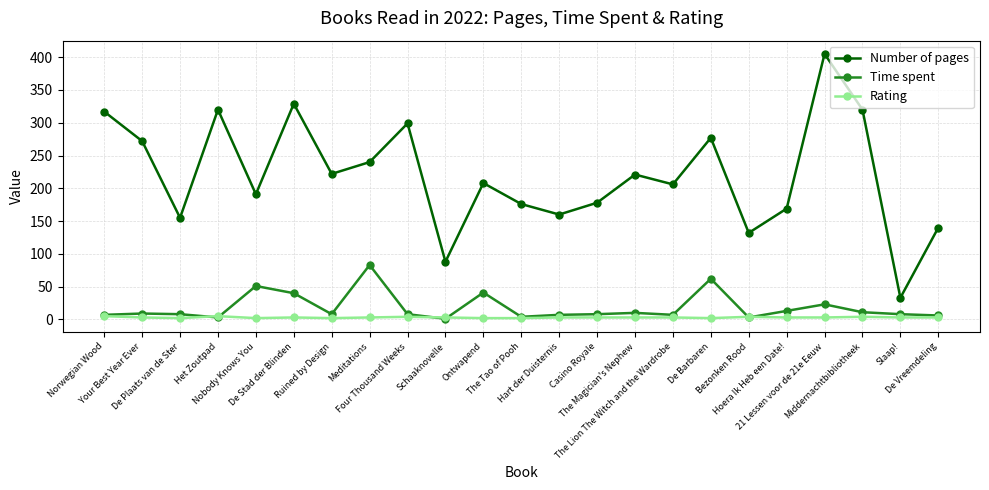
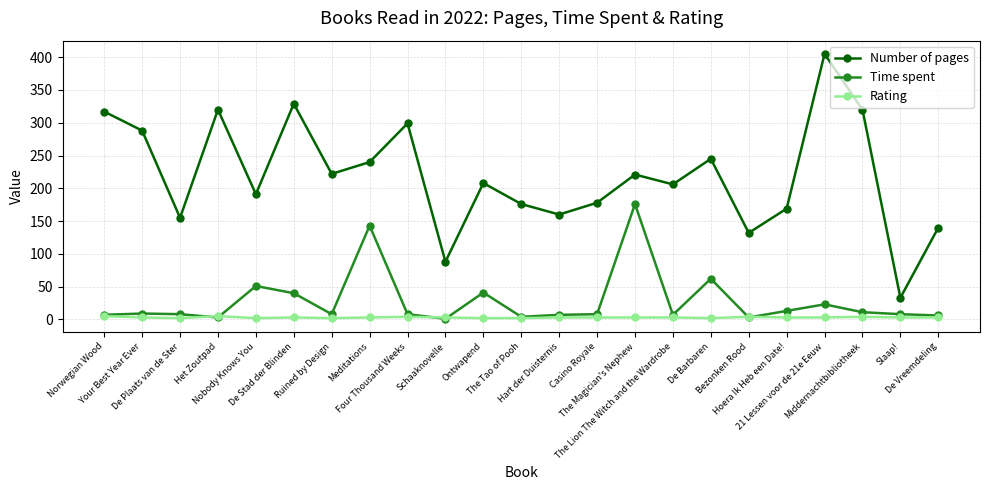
  {
    "Number of pages": {
      "Norwegian Wood": 320,
-     "Your Best Year Ever": 270,
+     "Your Best Year Ever": 290,
      "De Plaats van de Ster": 160,
      "Het Zoutpad": 320,
      "Nobody Knows You": 190,
      "De Stad der Blinden": 330,
      "Ruined by Design": 220,
      "Meditations": 240,
      "Four Thousand Weeks": 300,
      "Schaaknovelle": 90,
      "Ontwapend": 210,
      "The Tao of Pooh": 180,
      "Hart der Duisternis": 160,
      "Casino Royale": 180,
      "The Magician's Nephew": 220,
      "The Lion The Witch and the Wardrobe": 210,
-     "De Barbaren": 280,
+     "De Barbaren": 250,
      "Bezonken Rood": 130,
      "Hoera Ik Heb een Date!": 170,
      "21 Lessen voor de 21e Eeuw": 410,
      "Middernachtbibliotheek": 320,
      "Slaap!": 30,
      "De Vreemdeling": 140
    },
    "Time spent": {
      "Your Best Year Ever": 10,
      "De Plaats van de Ster": 10,
      "Nobody Knows You": 50,
      "De Stad der Blinden": 40,
      "Ruined by Design": 10,
-     "Meditations": 80,
+     "Meditations": 140,
      "Four Thousand Weeks": 10,
      "Ontwapend": 40,
      "Hart der Duisternis": 10,
      "Casino Royale": 10,
-     "The Magician's Nephew": 10,
+     "The Magician's Nephew": 180,
      "The Lion The Witch and the Wardrobe": 10,
      "De Barbaren": 60,
      "Hoera Ik Heb een Date!": 10,
      "21 Lessen voor de 21e Eeuw": 20,
      "Middernachtbibliotheek": 10,
      "Slaap!": 10
    },
    "Rating": {
      "Your Best Year Ever": 0,
      "De Plaats van de Ster": 0,
      "Nobody Knows You": 0,
      "De Stad der Blinden": 0,
      "Ruined by Design": 0,
      "Meditations": 0,
      "Four Thousand Weeks": 0,
      "Ontwapend": 0,
      "Hart der Duisternis": 0,
      "Casino Royale": 0,
      "The Magician's Nephew": 0,
      "The Lion The Witch and the Wardrobe": 0,
      "De Barbaren": 0,
      "Hoera Ik Heb een Date!": 0,
      "21 Lessen voor de 21e Eeuw": 0,
      "Middernachtbibliotheek": 0,
      "Slaap!": 0
    }
  }
